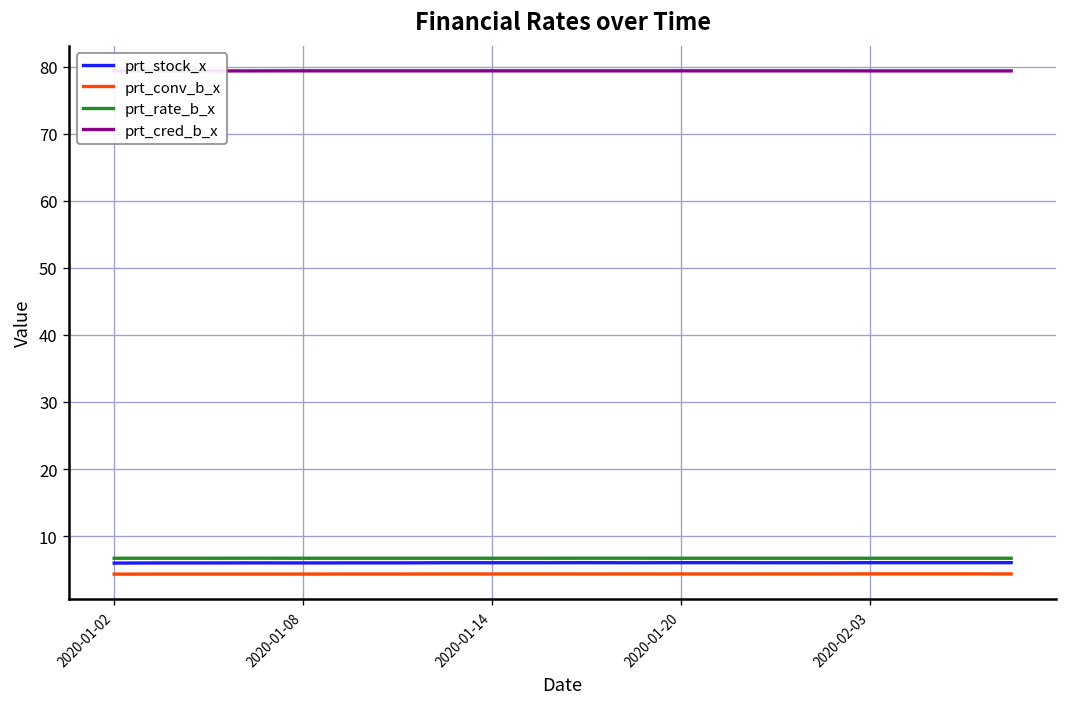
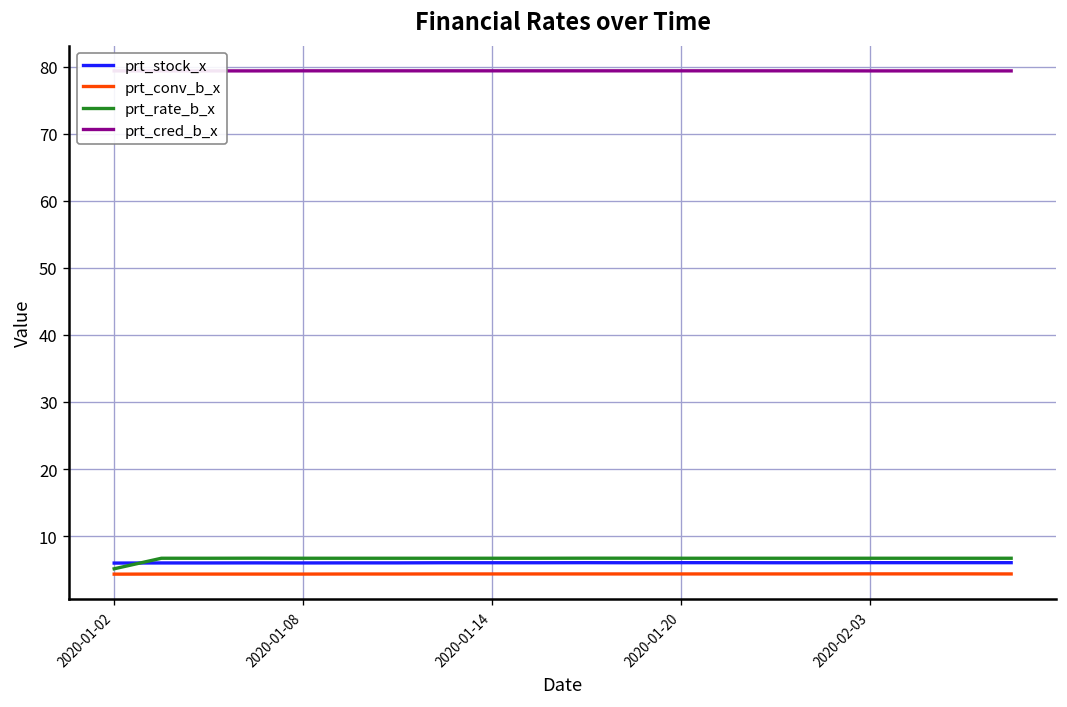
  {
    "prt_stock_x": {
      "2020-01-02": 6,
      "2020-01-08": 6,
      "2020-01-14": 6,
      "2020-01-20": 6,
      "2020-02-03": 6
    },
    "prt_conv_b_x": {
      "2020-01-02": 4,
      "2020-01-08": 4,
      "2020-01-14": 4,
      "2020-01-20": 4,
      "2020-02-03": 4
    },
    "prt_rate_b_x": {
-     "2020-01-02": 7,
+     "2020-01-02": 5,
      "2020-01-08": 7,
      "2020-01-14": 7,
      "2020-01-20": 7,
      "2020-02-03": 7
    },
    "prt_cred_b_x": {
      "2020-01-08": 79,
      "2020-01-14": 79,
      "2020-01-20": 79,
      "2020-02-03": 79
    }
  }
